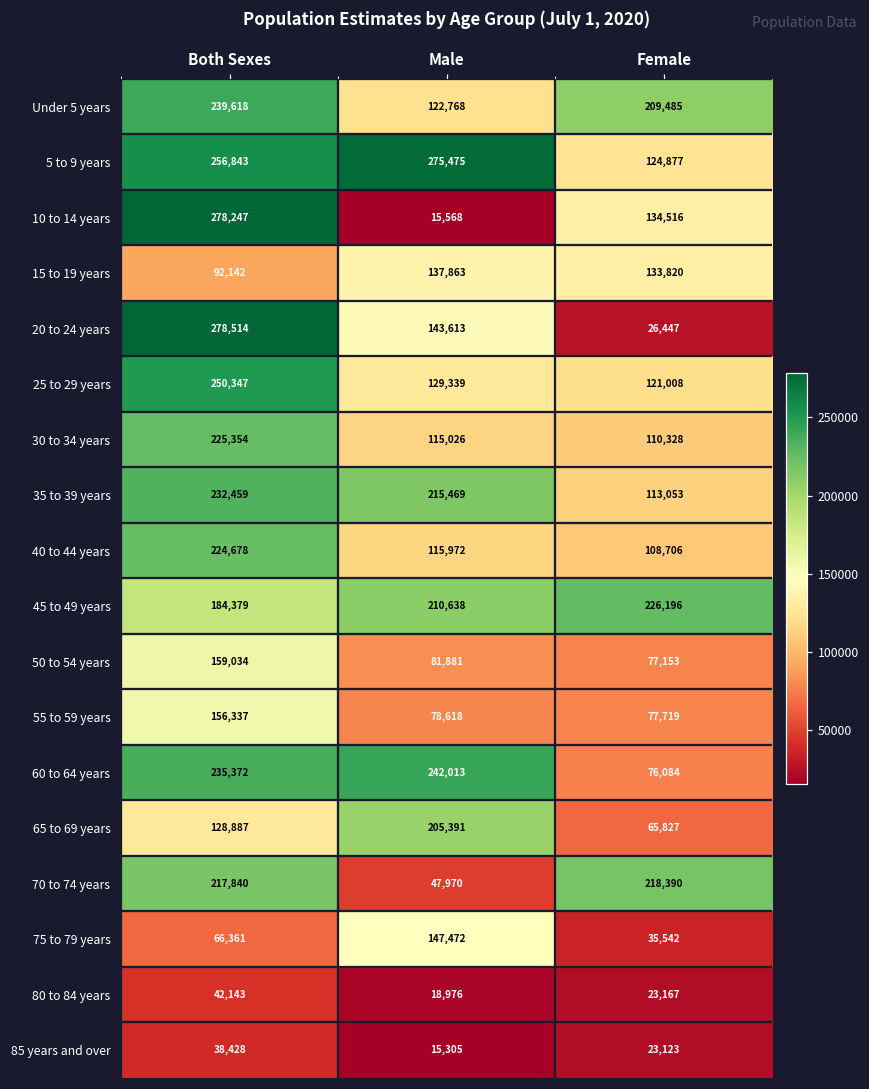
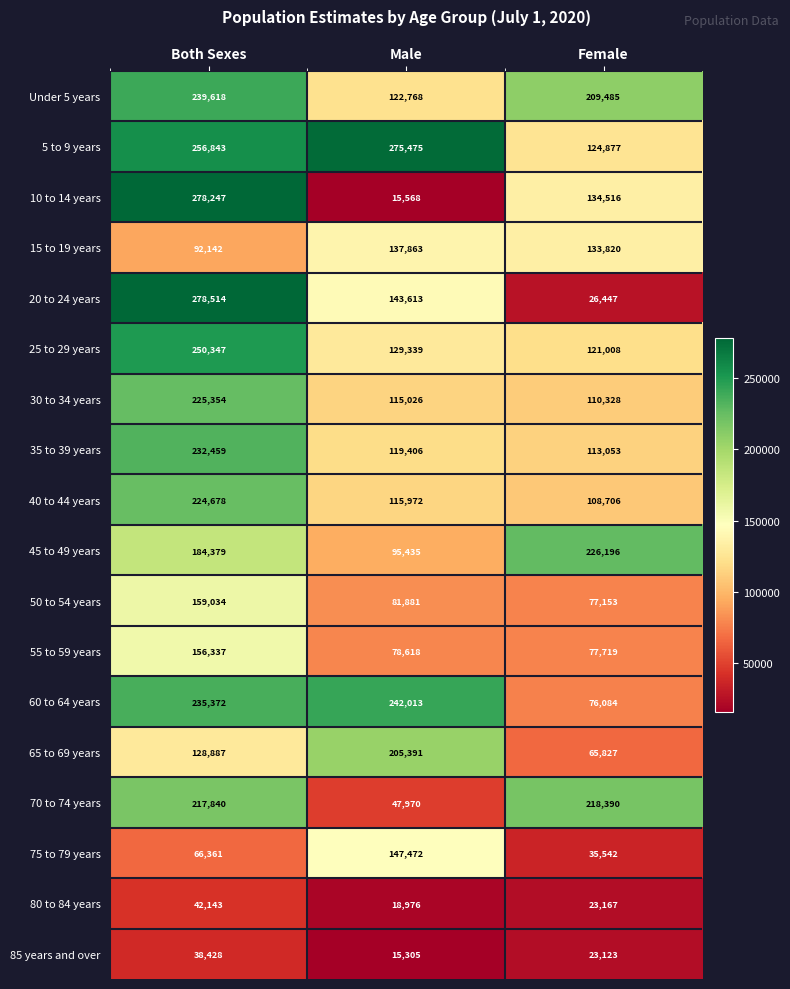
  {
    "Under 5 years": {
      "Both Sexes": "239,618",
      "Male": "122,768",
      "Female": "209,485"
    },
    "5 to 9 years": {
      "Both Sexes": "256,843",
      "Male": "275,475",
      "Female": "124,877"
    },
    "10 to 14 years": {
      "Both Sexes": "278,247",
      "Male": "15,568",
      "Female": "134,516"
    },
    "15 to 19 years": {
      "Both Sexes": "92,142",
      "Male": "137,863",
      "Female": "133,820"
    },
    "20 to 24 years": {
      "Both Sexes": "278,514",
      "Male": "143,613",
      "Female": "26,447"
    },
    "25 to 29 years": {
      "Both Sexes": "250,347",
      "Male": "129,339",
      "Female": "121,008"
    },
    "30 to 34 years": {
      "Both Sexes": "225,354",
      "Male": "115,026",
      "Female": "110,328"
    },
    "35 to 39 years": {
      "Both Sexes": "232,459",
-     "Male": "215,469",
+     "Male": "119,406",
      "Female": "113,053"
    },
    "40 to 44 years": {
      "Both Sexes": "224,678",
      "Male": "115,972",
      "Female": "108,706"
    },
    "45 to 49 years": {
      "Both Sexes": "184,379",
-     "Male": "210,638",
+     "Male": "95,435",
      "Female": "226,196"
    },
    "50 to 54 years": {
      "Both Sexes": "159,034",
      "Male": "81,881",
      "Female": "77,153"
    },
    "55 to 59 years": {
      "Both Sexes": "156,337",
      "Male": "78,618",
      "Female": "77,719"
    },
    "60 to 64 years": {
      "Both Sexes": "235,372",
      "Male": "242,013",
      "Female": "76,084"
    },
    "65 to 69 years": {
      "Both Sexes": "128,887",
      "Male": "205,391",
      "Female": "65,827"
    },
    "70 to 74 years": {
      "Both Sexes": "217,840",
      "Male": "47,970",
      "Female": "218,390"
    },
    "75 to 79 years": {
      "Both Sexes": "66,361",
      "Male": "147,472",
      "Female": "35,542"
    },
    "80 to 84 years": {
      "Both Sexes": "42,143",
      "Male": "18,976",
      "Female": "23,167"
    },
    "85 years and over": {
      "Both Sexes": "38,428",
      "Male": "15,305",
      "Female": "23,123"
    }
  }
